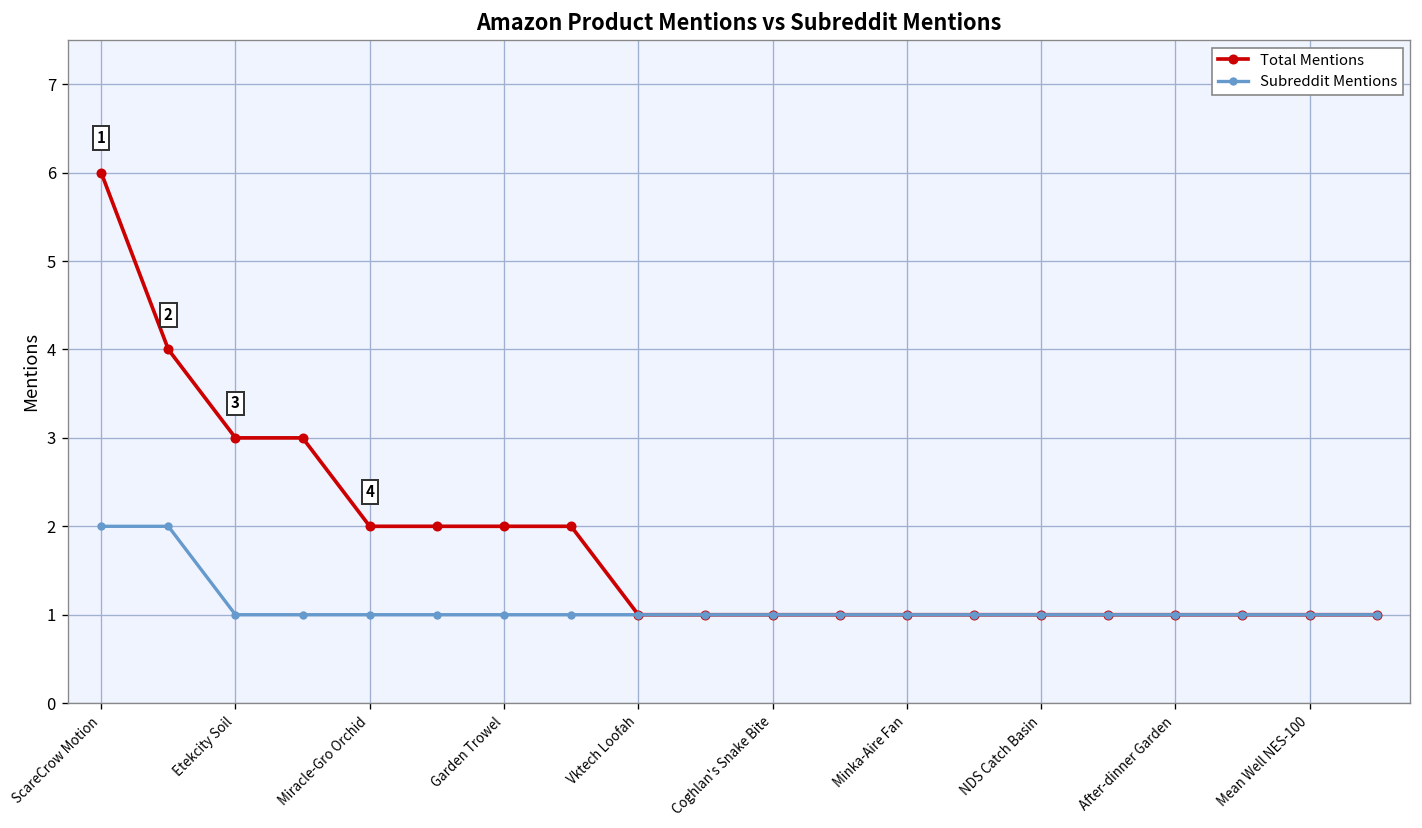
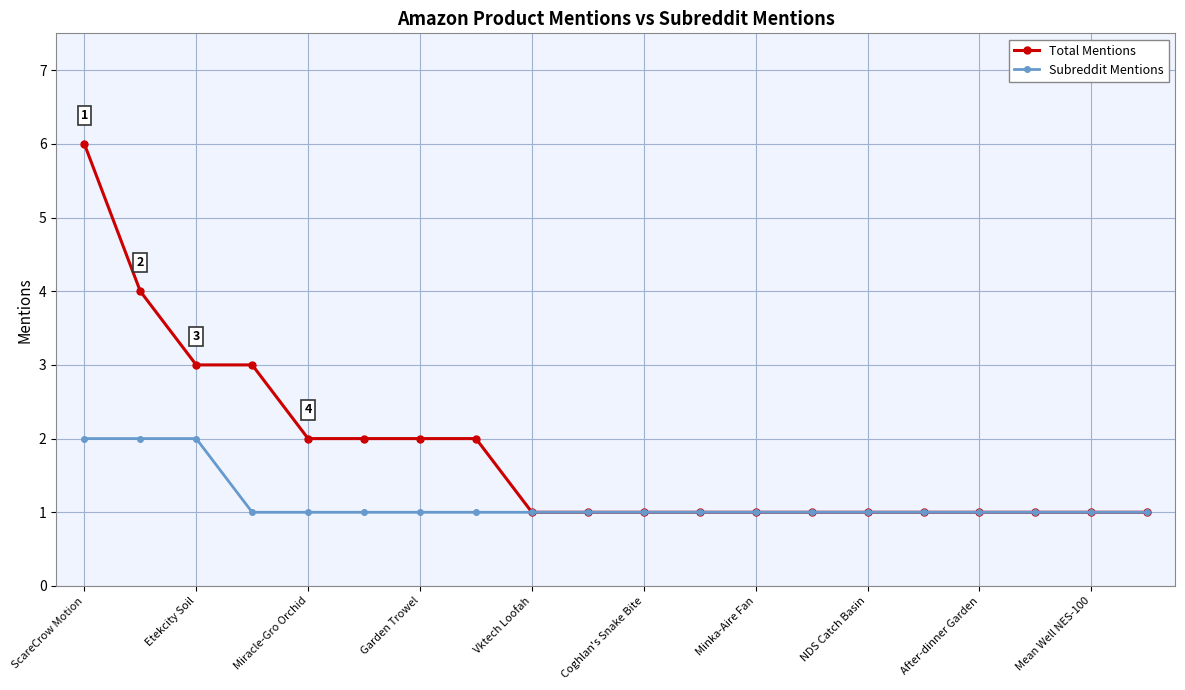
  {
    "Total Mentions": {
      "Garden Trowel": 2
    },
    "Subreddit Mentions": {
      "ScareCrow Motion": 2,
-     "Etekcity Soil": 1,
+     "Etekcity Soil": 2,
      "Miracle-Gro Orchid": 1,
      "Garden Trowel": 1
    }
  }
